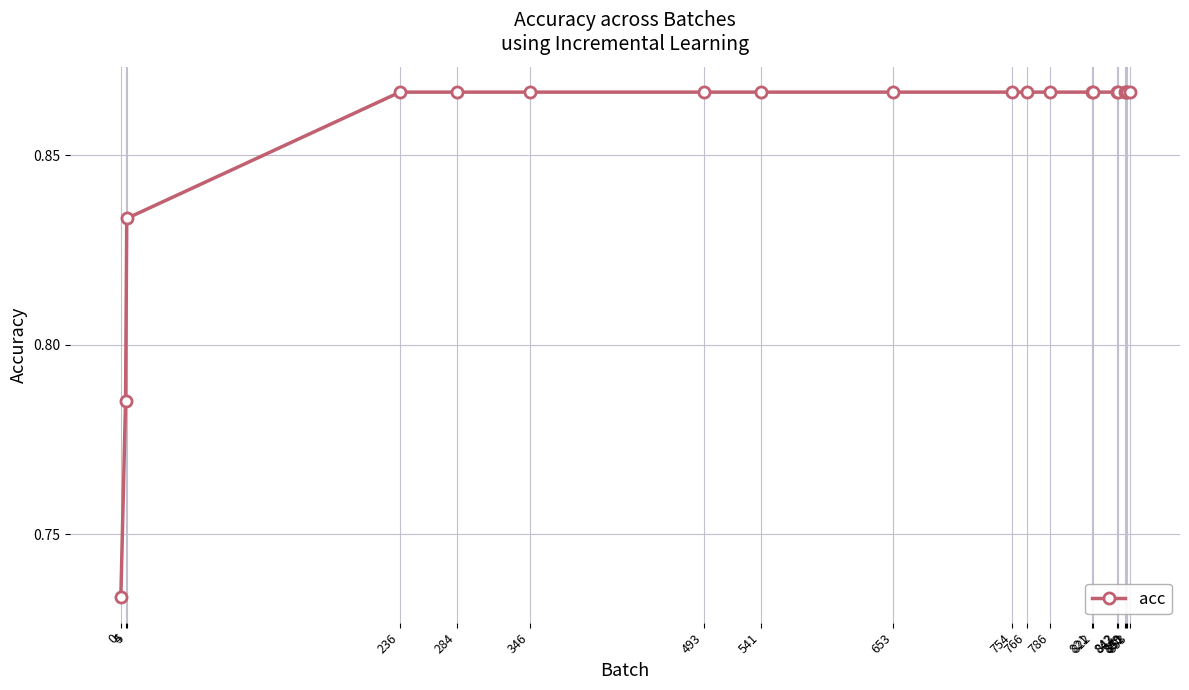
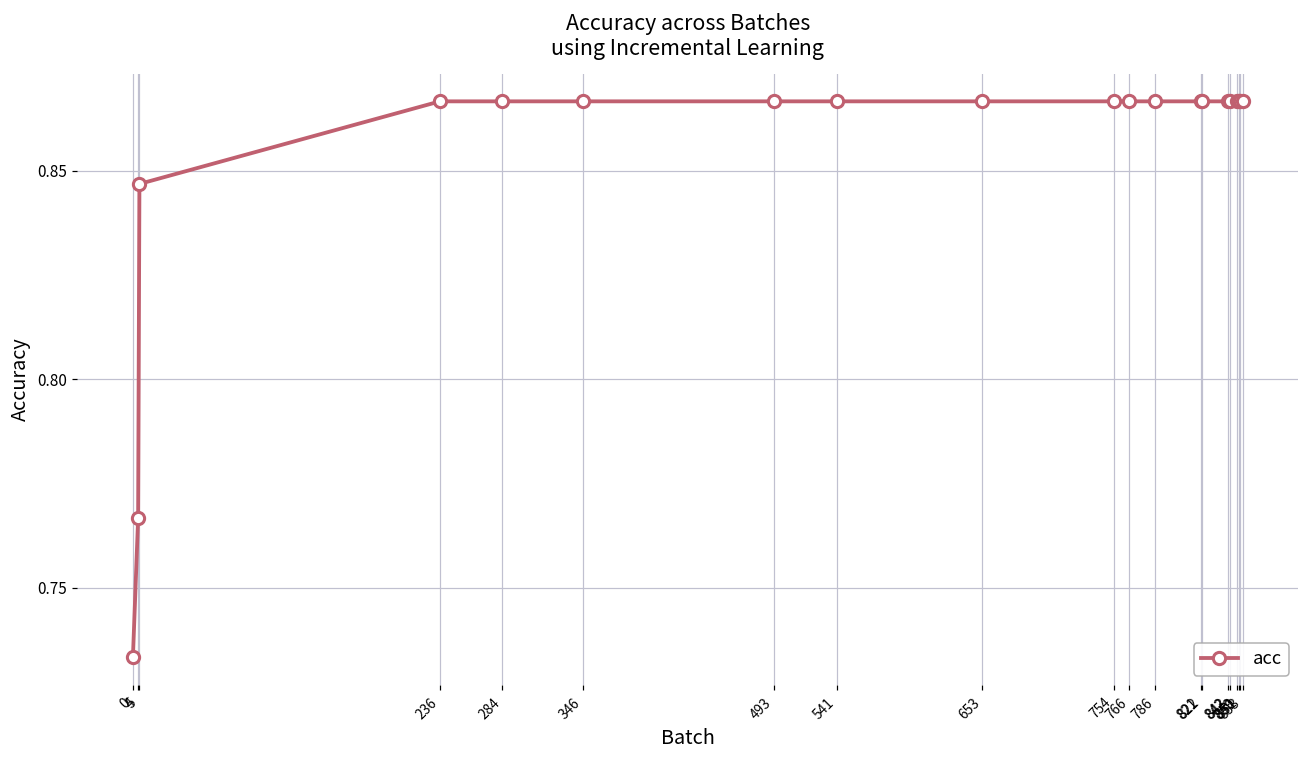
  {
    "0": 0.733,
-   "4": 0.785,
-   "5": 0.833,
+   "4": 0.767,
+   "5": 0.847,
    "236": 0.867,
    "284": 0.867,
    "346": 0.867,
    "493": 0.867,
    "541": 0.867,
    "653": 0.867,
    "754": 0.867,
    "766": 0.867,
    "786": 0.867,
    "821": 0.867,
    "822": 0.867,
    "842": 0.867,
    "843": 0.867,
    "849": 0.867,
    "850": 0.867,
    "851": 0.867,
    "853": 0.867
  }
